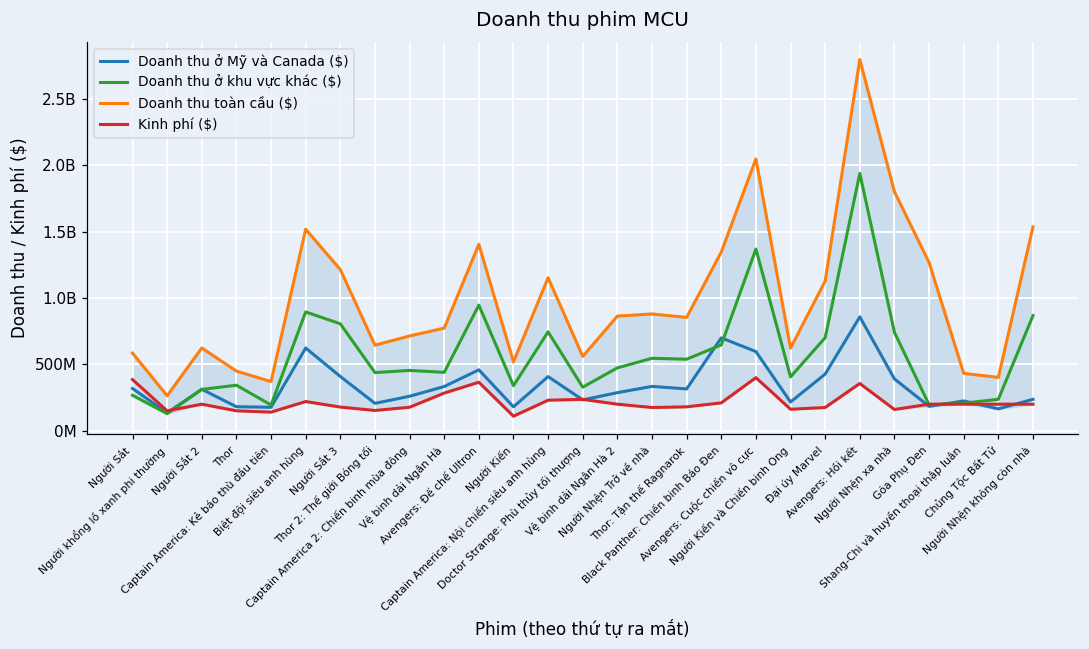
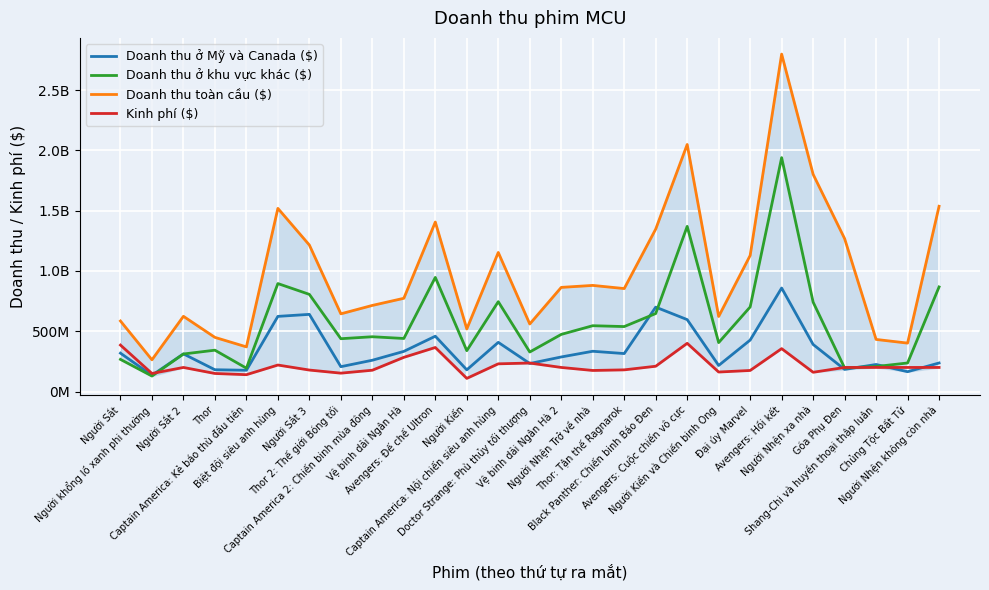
  {
    "Doanh thu ở Mỹ và Canada ($)": {
      "Người Sắt": 320000000,
      "Thor": 180000000,
      "Biệt đội siêu anh hùng": 620000000,
-     "Người Sắt 3": 410000000,
+     "Người Sắt 3": 640000000,
      "Thor 2: Thế giới Bóng tối": 210000000,
      "Captain America 2: Chiến binh mùa đông": 260000000,
      "Vệ binh dải Ngân Hà": 330000000,
      "Avengers: Đế chế Ultron": 460000000,
      "Người Kiến": 180000000,
      "Captain America: Nội chiến siêu anh hùng": 410000000,
      "Vệ binh dải Ngân Hà 2": 290000000,
      "Người Nhện Trở về nhà": 330000000,
      "Thor: Tận thế Ragnarok": 320000000,
      "Black Panther: Chiến binh Báo Đen": 700000000,
      "Avengers: Cuộc chiến vô cực": 600000000,
      "Người Kiến và Chiến binh Ong": 220000000,
      "Đại úy Marvel": 430000000,
      "Avengers: Hồi kết": 860000000,
      "Người Nhện xa nhà": 390000000,
      "Chủng Tộc Bất Tử": 160000000,
      "Người Nhện không còn nhà": 240000000
    },
    "Doanh thu ở khu vực khác ($)": {
      "Người Sắt": 270000000,
      "Thor": 340000000,
      "Biệt đội siêu anh hùng": 900000000,
      "Người Sắt 3": 810000000,
      "Thor 2: Thế giới Bóng tối": 440000000,
      "Captain America 2: Chiến binh mùa đông": 450000000,
      "Vệ binh dải Ngân Hà": 440000000,
      "Avengers: Đế chế Ultron": 950000000,
      "Người Kiến": 340000000,
      "Captain America: Nội chiến siêu anh hùng": 750000000,
      "Doctor Strange: Phù thủy tối thượng": 330000000,
      "Vệ binh dải Ngân Hà 2": 470000000,
      "Người Nhện Trở về nhà": 550000000,
      "Thor: Tận thế Ragnarok": 540000000,
      "Black Panther: Chiến binh Báo Đen": 650000000,
      "Avengers: Cuộc chiến vô cực": 1370000000,
      "Người Kiến và Chiến binh Ong": 410000000,
      "Đại úy Marvel": 700000000,
      "Avengers: Hồi kết": 1940000000,
      "Người Nhện xa nhà": 740000000,
      "Chủng Tộc Bất Tử": 240000000,
      "Người Nhện không còn nhà": 870000000
    },
    "Doanh thu toàn cầu ($)": {
      "Người Sắt": 590000000,
      "Người khổng lồ xanh phi thường": 260000000,
      "Người Sắt 2": 620000000,
      "Thor": 450000000,
      "Captain America: Kẻ báo thù đầu tiên": 370000000,
      "Biệt đội siêu anh hùng": 1520000000,
      "Người Sắt 3": 1210000000,
      "Thor 2: Thế giới Bóng tối": 640000000,
      "Captain America 2: Chiến binh mùa đông": 710000000,
      "Vệ binh dải Ngân Hà": 770000000,
      "Avengers: Đế chế Ultron": 1410000000,
      "Người Kiến": 520000000,
      "Captain America: Nội chiến siêu anh hùng": 1150000000,
      "Doctor Strange: Phù thủy tối thượng": 560000000,
      "Vệ binh dải Ngân Hà 2": 860000000,
      "Người Nhện Trở về nhà": 880000000,
      "Thor: Tận thế Ragnarok": 850000000,
      "Black Panther: Chiến binh Báo Đen": 1350000000,
      "Avengers: Cuộc chiến vô cực": 2050000000,
      "Người Kiến và Chiến binh Ong": 620000000,
      "Đại úy Marvel": 1130000000,
      "Avengers: Hồi kết": 2800000000,
      "Người Nhện xa nhà": 1800000000,
      "Góa Phụ Đen": 1270000000,
      "Shang-Chi và huyền thoại thập luân": 430000000,
      "Chủng Tộc Bất Tử": 400000000,
      "Người Nhện không còn nhà": 1540000000
    },
    "Kinh phí ($)": {
      "Người Sắt": 390000000,
      "Người Sắt 2": 200000000,
      "Thor": 150000000,
      "Captain America: Kẻ báo thù đầu tiên": 140000000,
      "Biệt đội siêu anh hùng": 220000000,
      "Người Sắt 3": 180000000,
      "Thor 2: Thế giới Bóng tối": 150000000,
      "Captain America 2: Chiến binh mùa đông": 180000000,
      "Vệ binh dải Ngân Hà": 280000000,
      "Avengers: Đế chế Ultron": 370000000,
      "Người Kiến": 110000000,
      "Captain America: Nội chiến siêu anh hùng": 230000000,
      "Vệ binh dải Ngân Hà 2": 200000000,
      "Người Nhện Trở về nhà": 180000000,
      "Thor: Tận thế Ragnarok": 180000000,
      "Black Panther: Chiến binh Báo Đen": 210000000,
      "Avengers: Cuộc chiến vô cực": 400000000,
      "Người Kiến và Chiến binh Ong": 160000000,
      "Đại úy Marvel": 180000000,
      "Avengers: Hồi kết": 360000000,
      "Người Nhện xa nhà": 160000000,
      "Chủng Tộc Bất Tử": 200000000,
      "Người Nhện không còn nhà": 200000000
    }
  }
